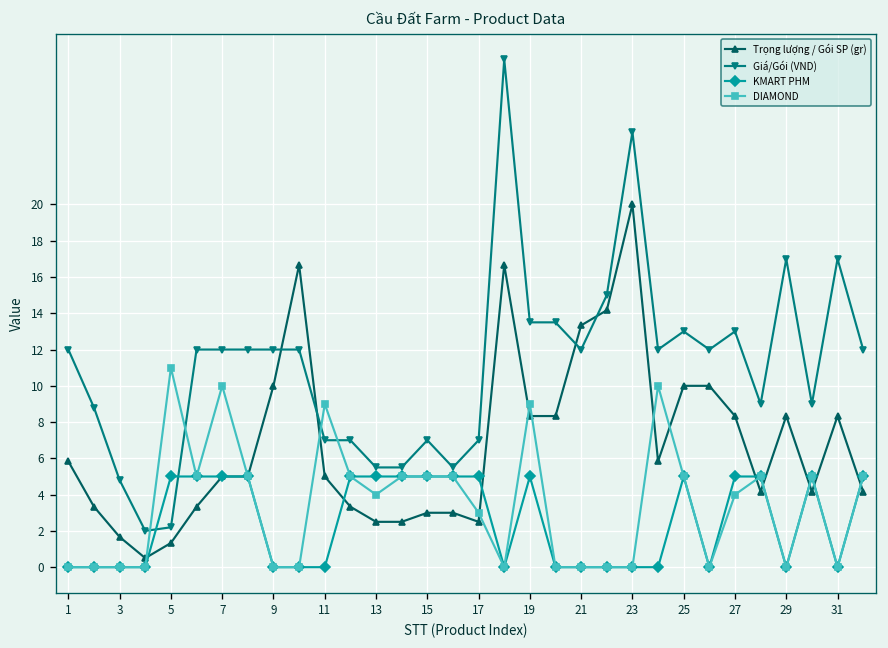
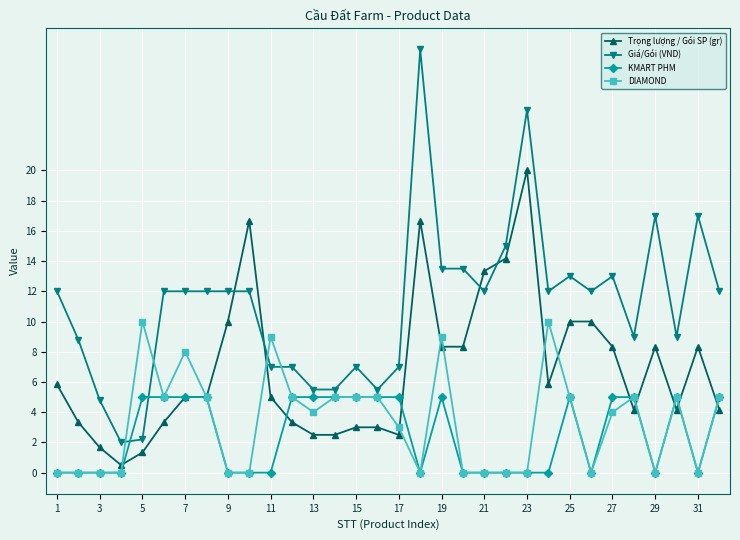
  {
    "DIAMOND": {
-     "5": 11,
-     "7": 10,
+     "5": 10,
+     "7": 8,
      "11": 9,
      "13": 4,
      "17": 3,
      "19": 9,
      "27": 4
    }
  }
